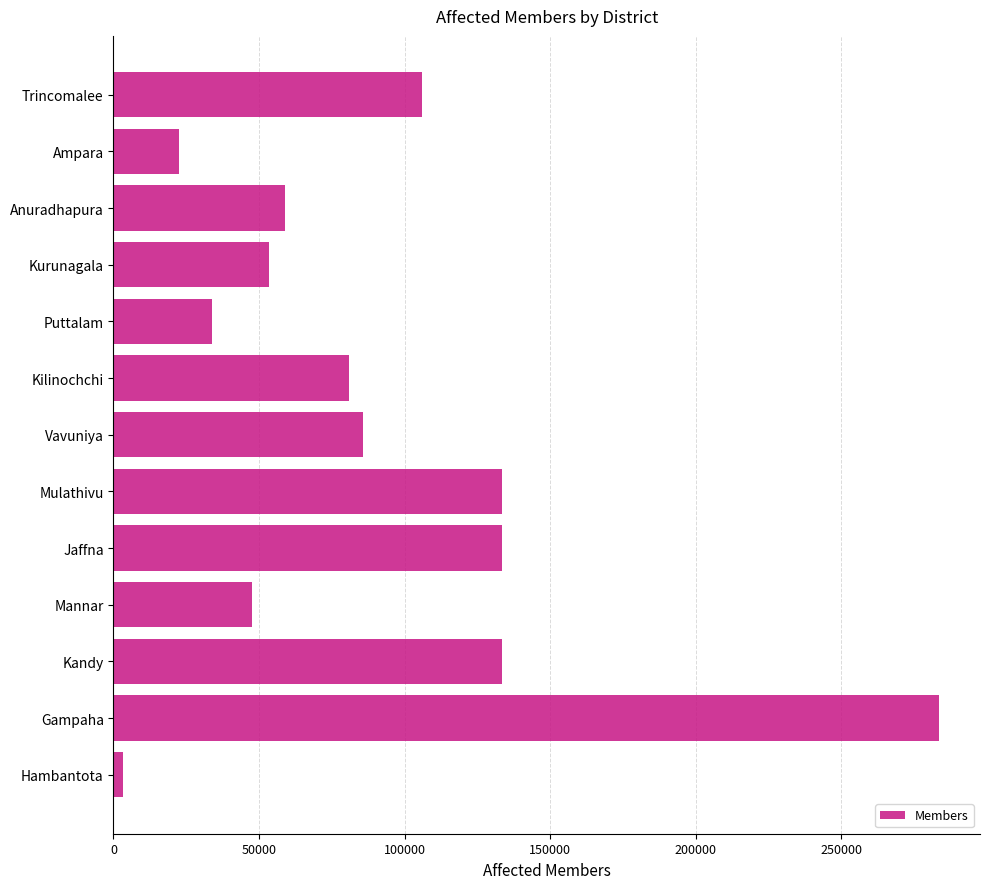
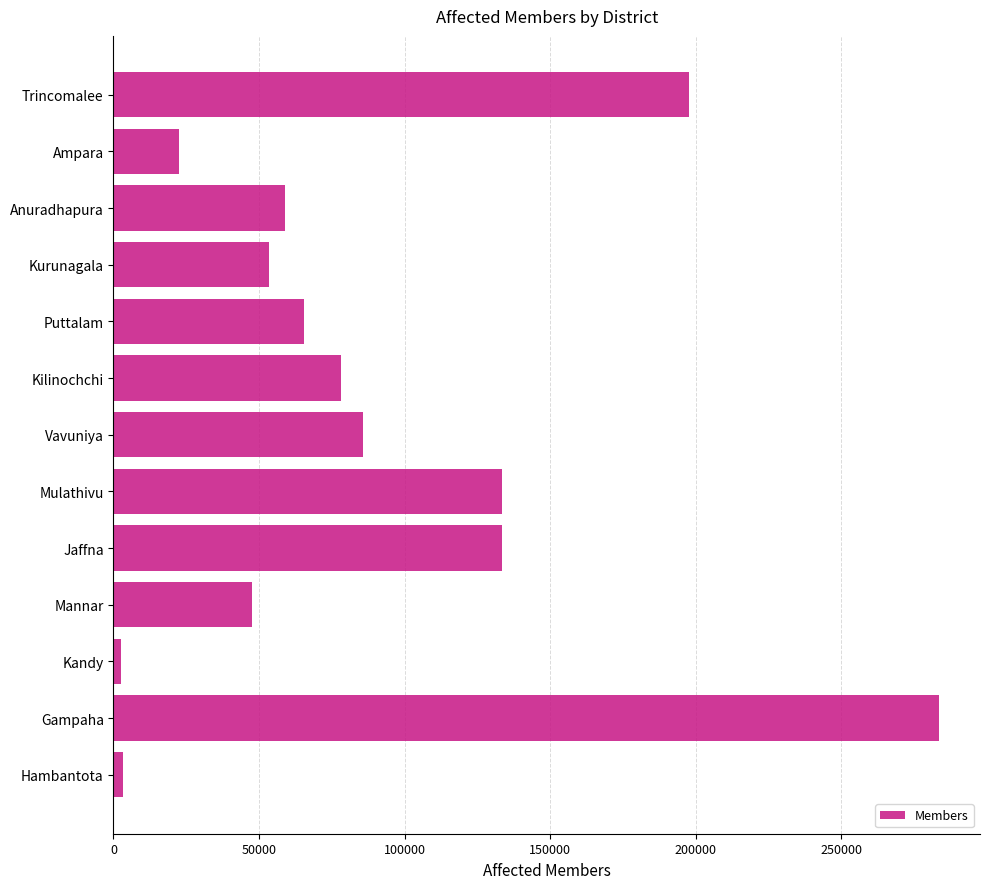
  {
-   "Trincomalee": 106000,
+   "Trincomalee": 198000,
    "Ampara": 22000,
    "Anuradhapura": 59000,
    "Kurunagala": 53000,
-   "Puttalam": 34000,
-   "Kilinochchi": 81000,
+   "Puttalam": 65000,
+   "Kilinochchi": 78000,
    "Vavuniya": 86000,
    "Mulathivu": 133000,
    "Jaffna": 134000,
    "Mannar": 48000,
-   "Kandy": 133000,
+   "Kandy": 3000,
    "Gampaha": 283000,
    "Hambantota": 3000
  }
